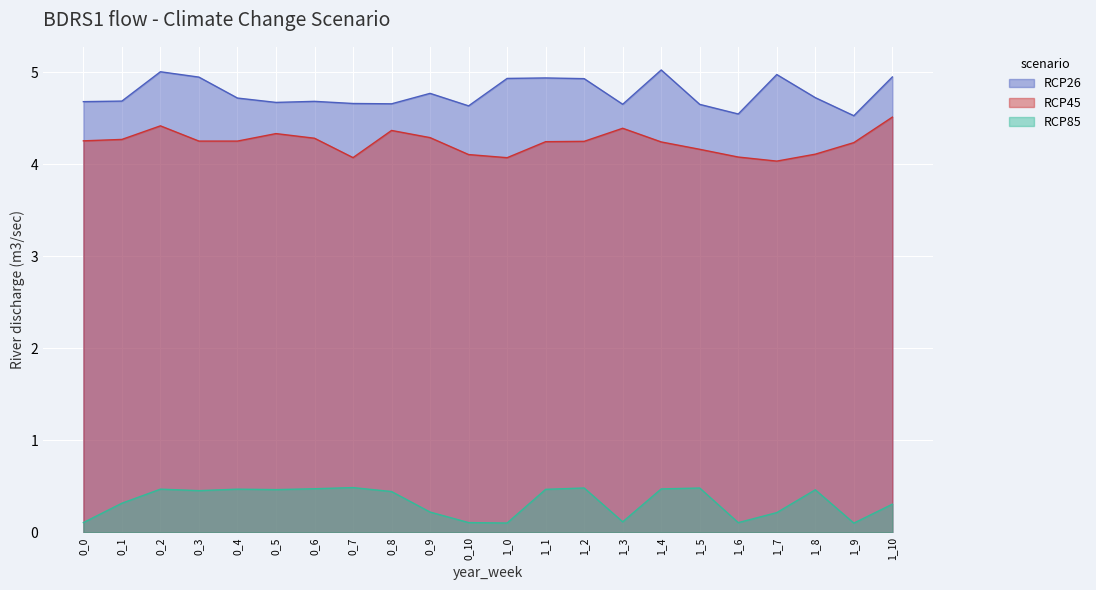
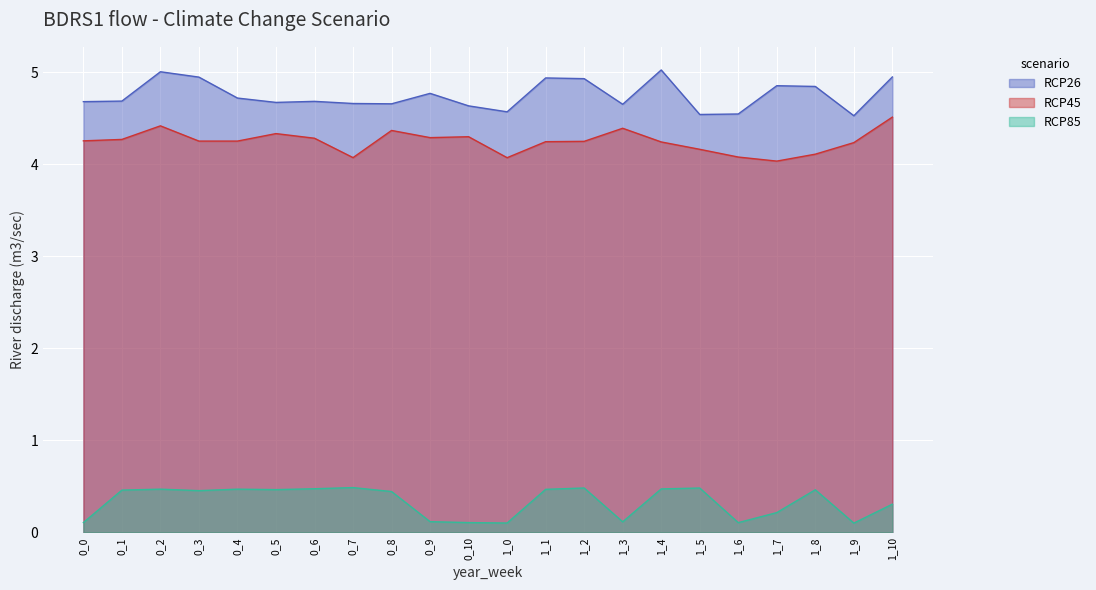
  {
    "RCP26": {
      "0_0": 4.7,
      "0_1": 4.7,
      "0_2": 5.0,
      "0_3": 4.9,
      "0_4": 4.7,
      "0_5": 4.7,
      "0_6": 4.7,
      "0_7": 4.7,
      "0_8": 4.7,
      "0_9": 4.8,
      "0_10": 4.6,
-     "1_0": 4.9,
+     "1_0": 4.6,
      "1_1": 4.9,
      "1_2": 4.9,
      "1_3": 4.7,
      "1_4": 5.0,
-     "1_5": 4.7,
+     "1_5": 4.5,
      "1_6": 4.5,
-     "1_7": 5.0,
-     "1_8": 4.7,
+     "1_7": 4.9,
+     "1_8": 4.8,
      "1_9": 4.5,
      "1_10": 5.0
    },
    "RCP45": {
      "0_0": 4.3,
      "0_1": 4.3,
      "0_2": 4.4,
      "0_3": 4.3,
      "0_4": 4.3,
      "0_5": 4.3,
      "0_6": 4.3,
      "0_7": 4.1,
      "0_8": 4.4,
      "0_9": 4.3,
-     "0_10": 4.1,
+     "0_10": 4.3,
      "1_0": 4.1,
      "1_1": 4.2,
      "1_2": 4.3,
      "1_3": 4.4,
      "1_4": 4.2,
      "1_5": 4.2,
      "1_6": 4.1,
      "1_7": 4.0,
      "1_8": 4.1,
      "1_9": 4.2,
      "1_10": 4.5
    },
    "RCP85": {
      "0_0": 0.1,
-     "0_1": 0.3,
+     "0_1": 0.5,
      "0_2": 0.5,
      "0_3": 0.5,
      "0_4": 0.5,
      "0_5": 0.5,
      "0_6": 0.5,
      "0_7": 0.5,
      "0_8": 0.4,
-     "0_9": 0.2,
+     "0_9": 0.1,
      "0_10": 0.1,
      "1_0": 0.1,
      "1_1": 0.5,
      "1_2": 0.5,
      "1_3": 0.1,
      "1_4": 0.5,
      "1_5": 0.5,
      "1_6": 0.1,
      "1_7": 0.2,
      "1_8": 0.5,
      "1_9": 0.1,
      "1_10": 0.3
    }
  }
